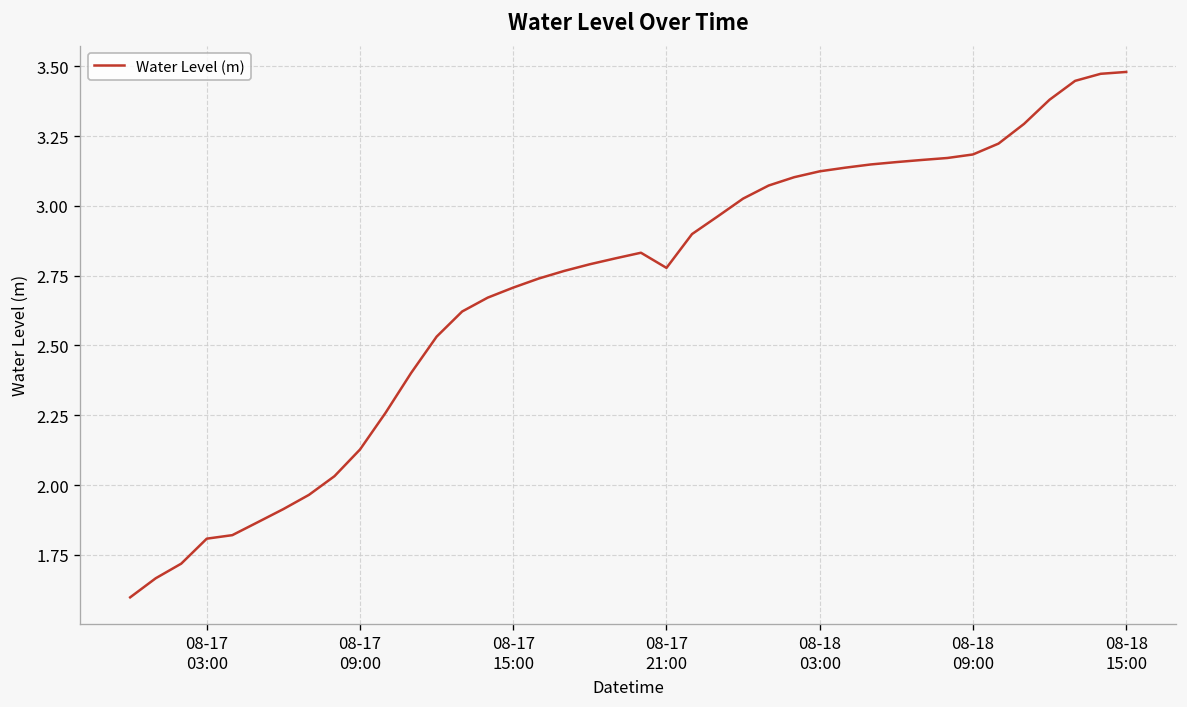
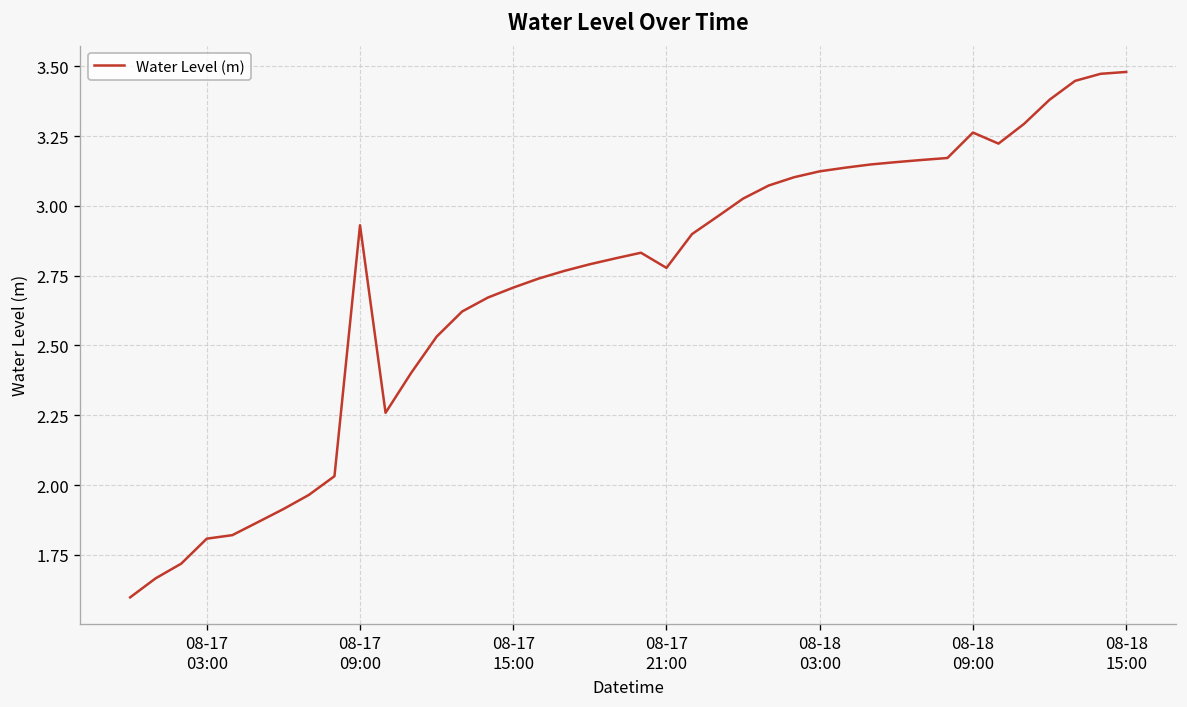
  {
    "08-17 03:00": 1.81,
-   "08-17 09:00": 2.13,
+   "08-17 09:00": 2.93,
    "08-17 15:00": 2.71,
    "08-17 21:00": 2.78,
    "08-18 03:00": 3.12,
-   "08-18 09:00": 3.18,
+   "08-18 09:00": 3.26,
    "08-18 15:00": 3.48
  }
